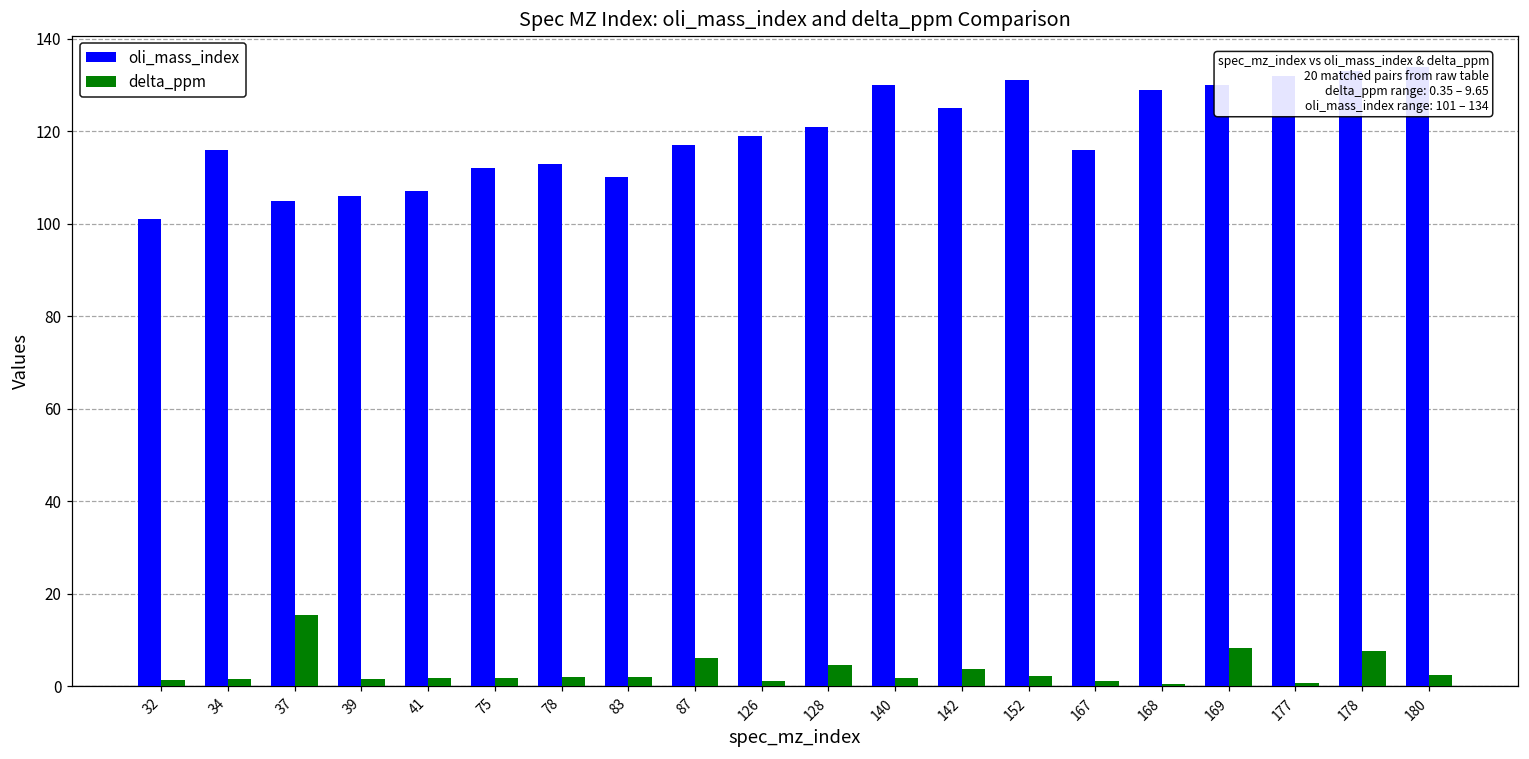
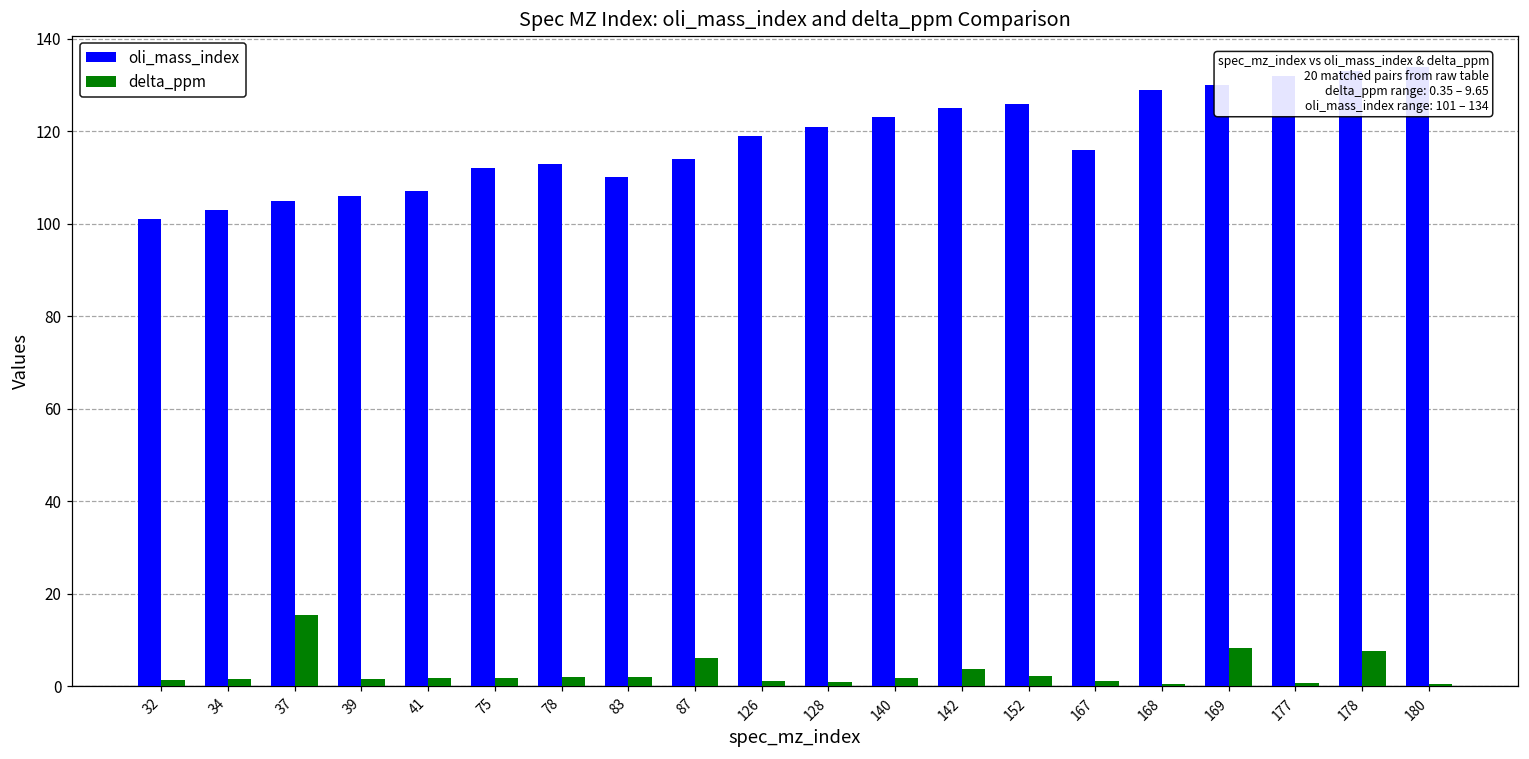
  {
    "oli_mass_index": {
      "32": 101,
-     "34": 116,
+     "34": 103,
      "37": 105,
      "39": 106,
      "41": 107,
      "75": 112,
      "78": 113,
      "83": 110,
-     "87": 117,
+     "87": 114,
      "126": 119,
      "128": 121,
-     "140": 130,
+     "140": 123,
      "142": 125,
-     "152": 131,
+     "152": 126,
      "167": 116,
      "168": 129
    },
    "delta_ppm": {
      "32": 1,
      "34": 1,
      "37": 15,
      "39": 1,
      "41": 2,
      "75": 2,
      "78": 2,
      "83": 2,
      "87": 6,
      "126": 1,
-     "128": 4,
+     "128": 1,
      "140": 2,
      "142": 4,
      "152": 2,
      "167": 1,
      "169": 8,
      "177": 1,
      "178": 8,
-     "180": 2
+     "180": 1
    }
  }
